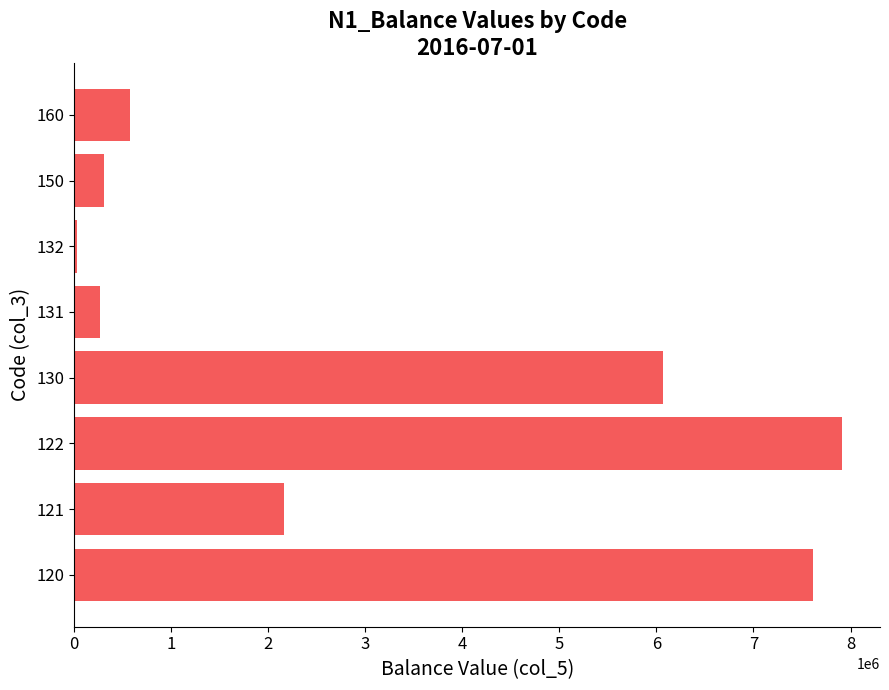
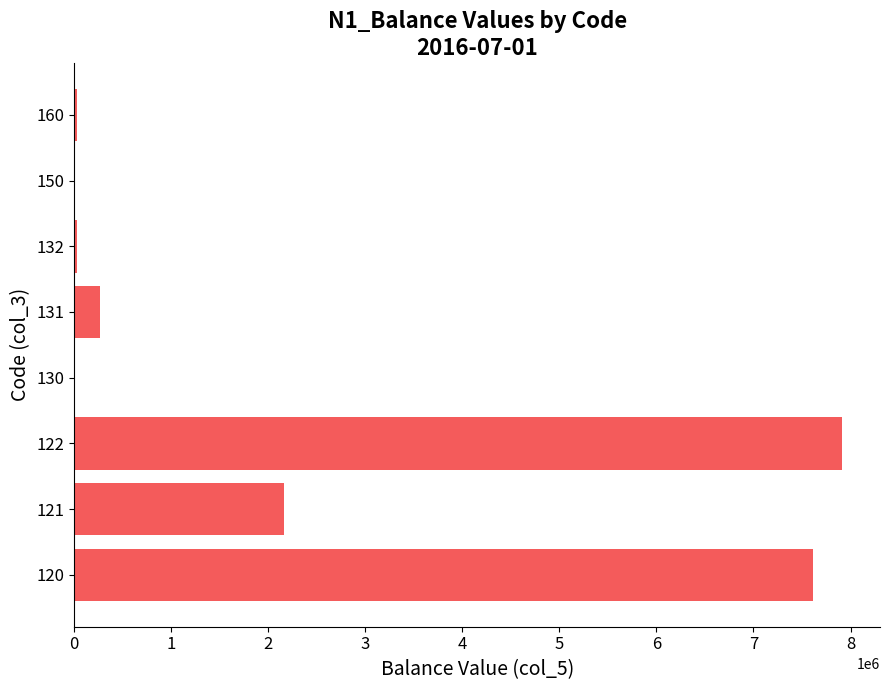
  {
-   "160": 600000,
-   "150": 300000,
+   "160": 0,
+   "150": 0,
    "131": 300000,
-   "130": 6100000,
+   "130": 0,
    "122": 7900000,
    "121": 2200000,
    "120": 7600000
  }
